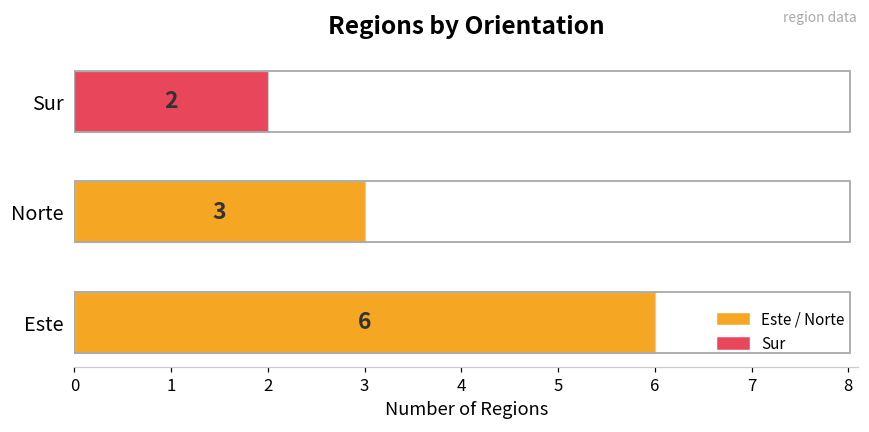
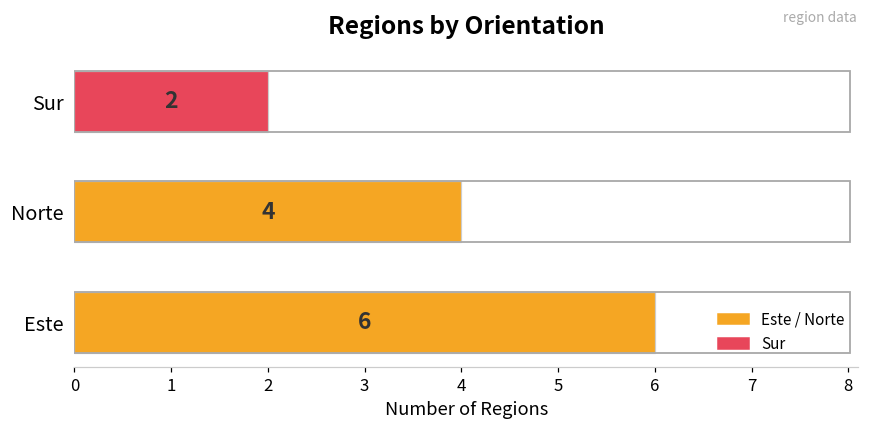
  {
    "Sur": 2,
-   "Norte": 3,
+   "Norte": 4,
    "Este": 6
  }
